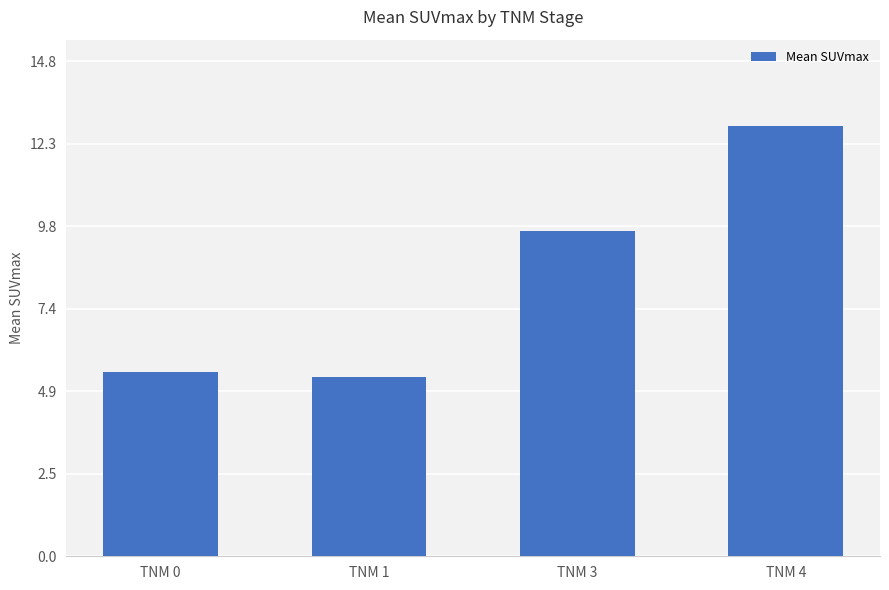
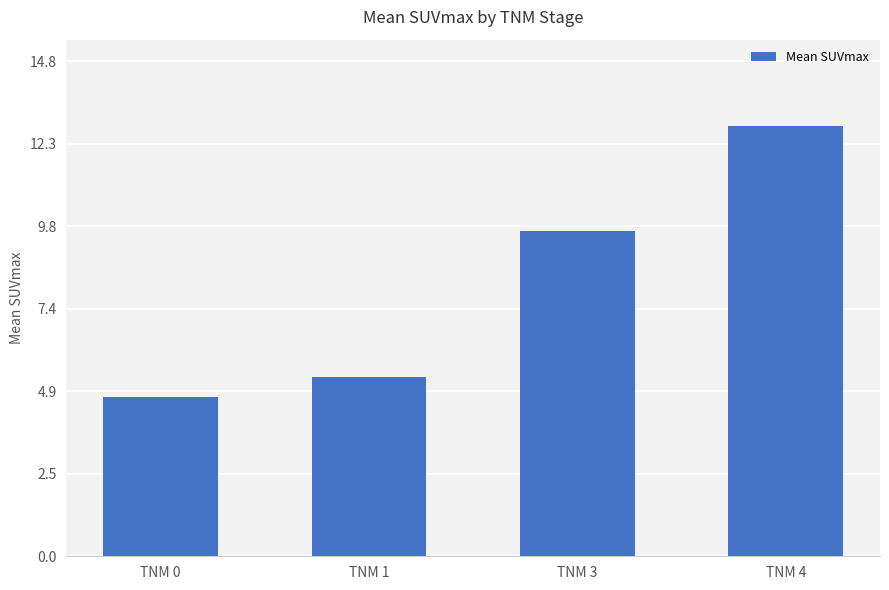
  {
-   "TNM 0": 5.5,
+   "TNM 0": 4.7,
    "TNM 1": 5.3,
    "TNM 3": 9.7,
    "TNM 4": 12.8
  }
